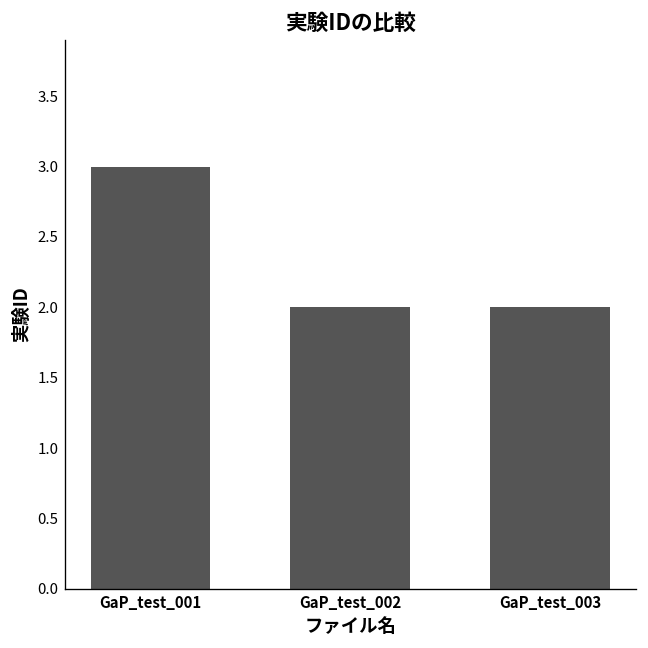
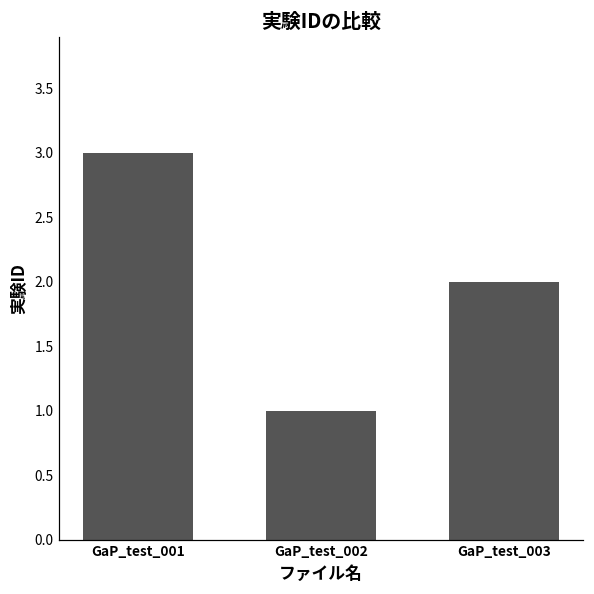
  {
    "GaP_test_001": 3,
-   "GaP_test_002": 2,
+   "GaP_test_002": 1,
    "GaP_test_003": 2
  }
